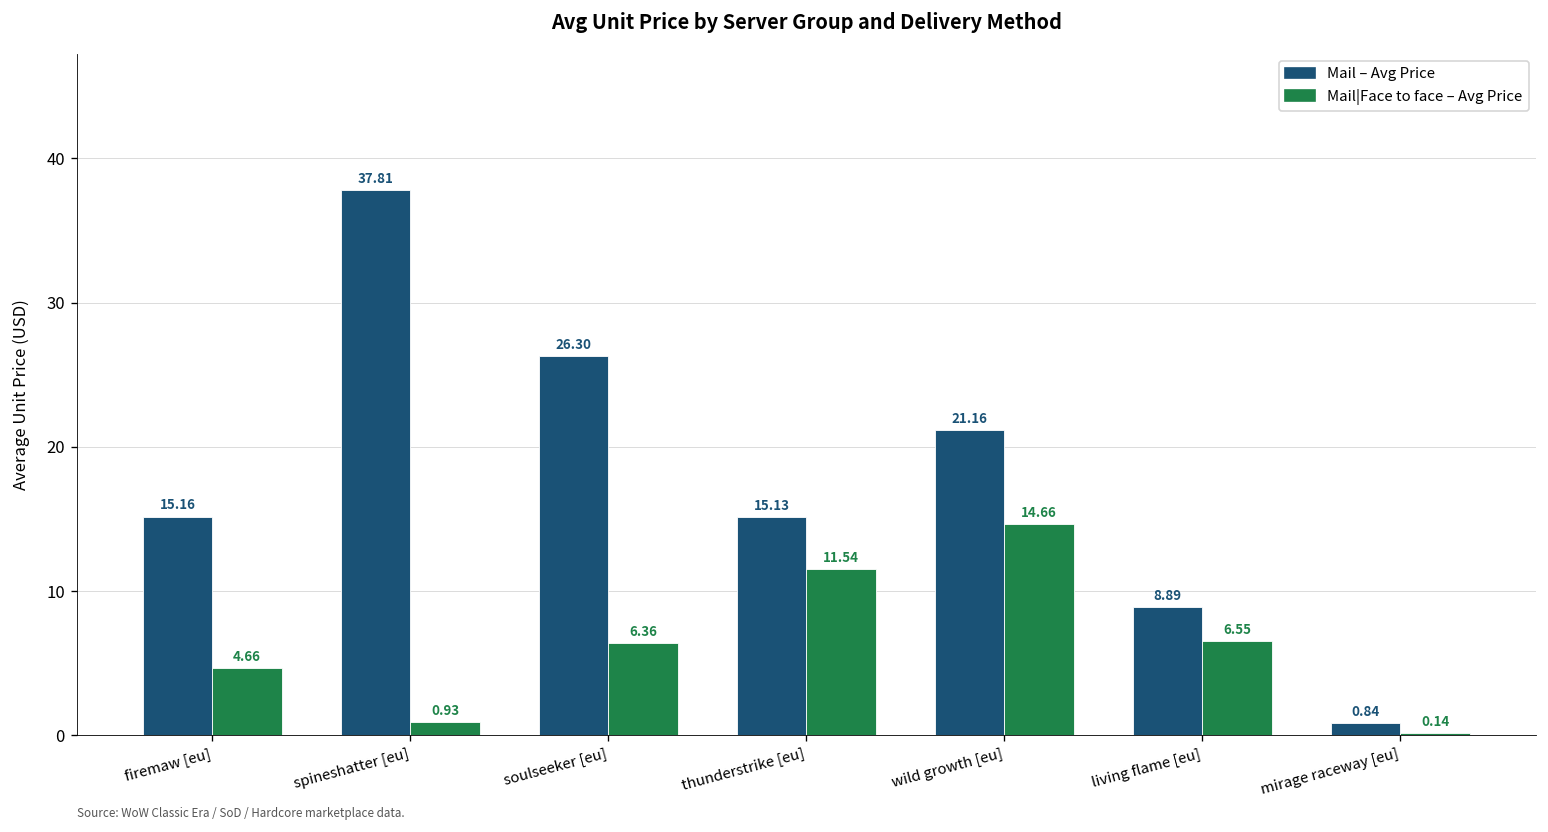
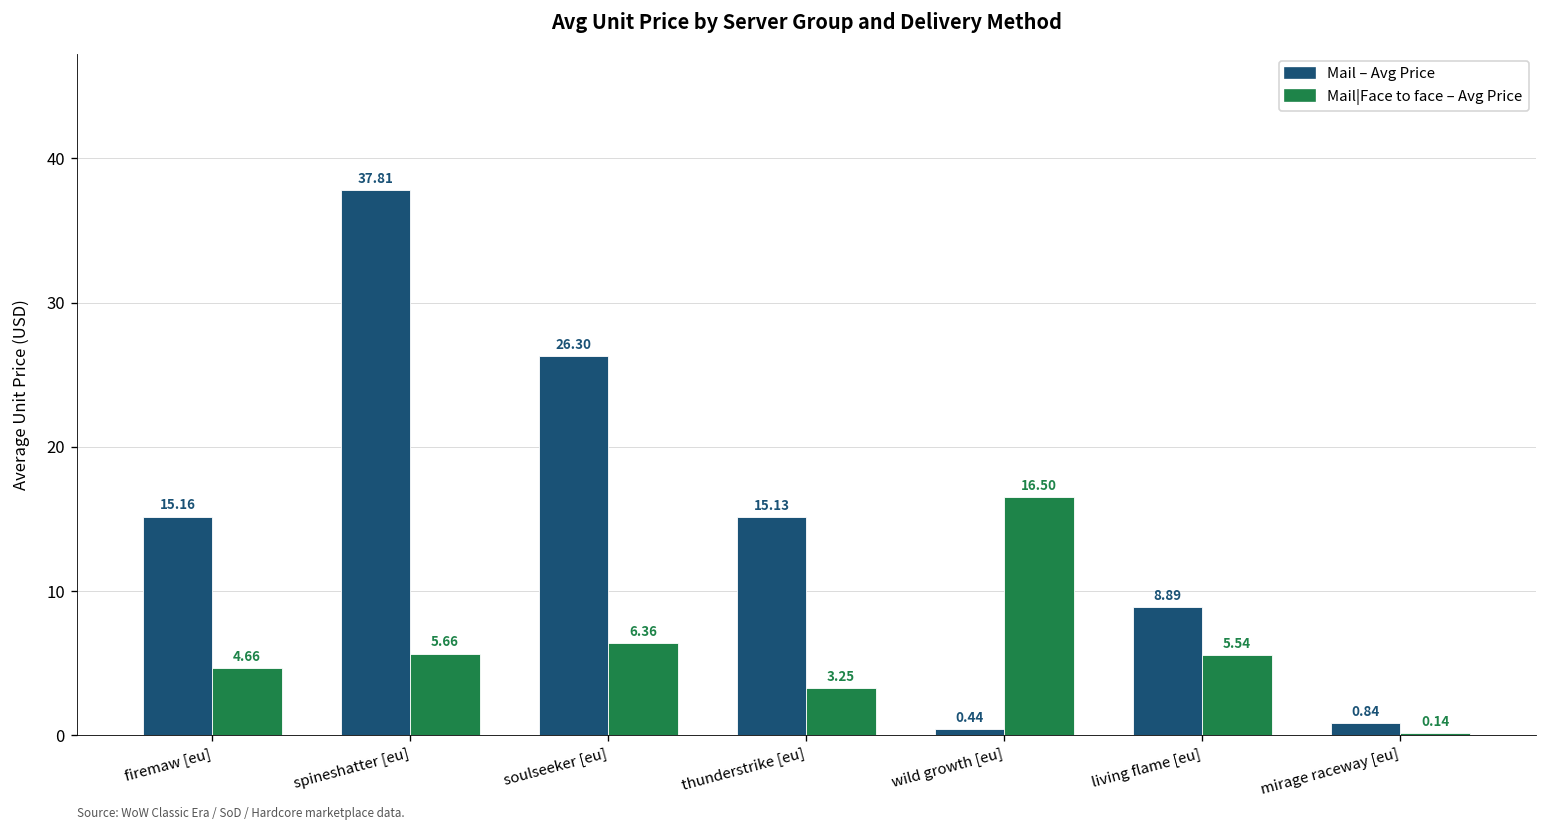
  {
    "Mail – Avg Price": {
      "firemaw [eu]": 15.16,
      "spineshatter [eu]": 37.81,
      "soulseeker [eu]": 26.30,
      "thunderstrike [eu]": 15.13,
-     "wild growth [eu]": 21.16,
+     "wild growth [eu]": 0.44,
      "living flame [eu]": 8.89,
      "mirage raceway [eu]": 0.84
    },
    "Mail|Face to face – Avg Price": {
      "firemaw [eu]": 4.66,
-     "spineshatter [eu]": 0.93,
+     "spineshatter [eu]": 5.66,
      "soulseeker [eu]": 6.36,
-     "thunderstrike [eu]": 11.54,
-     "wild growth [eu]": 14.66,
-     "living flame [eu]": 6.55,
+     "thunderstrike [eu]": 3.25,
+     "wild growth [eu]": 16.50,
+     "living flame [eu]": 5.54,
      "mirage raceway [eu]": 0.14
    }
  }
